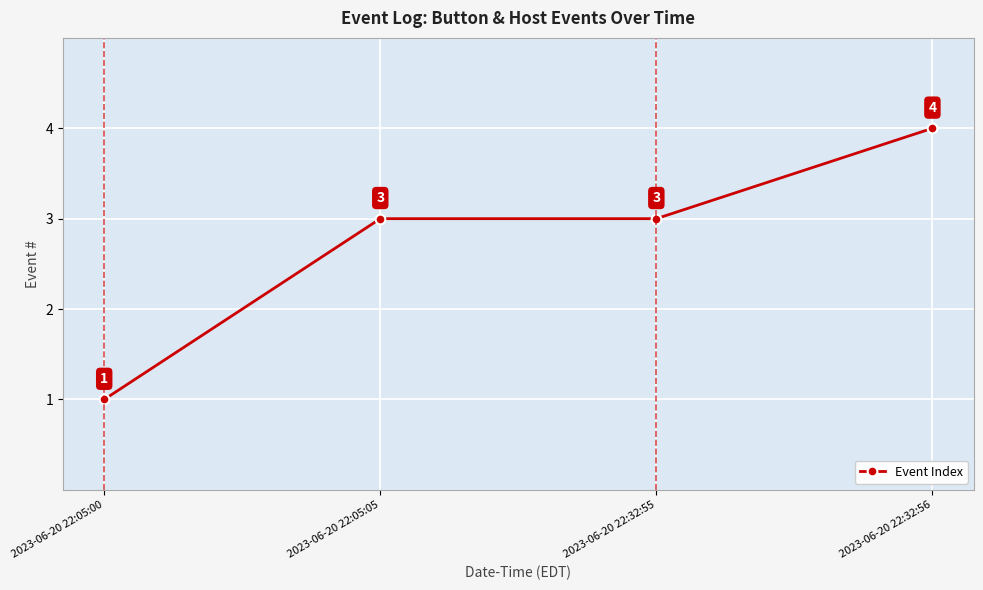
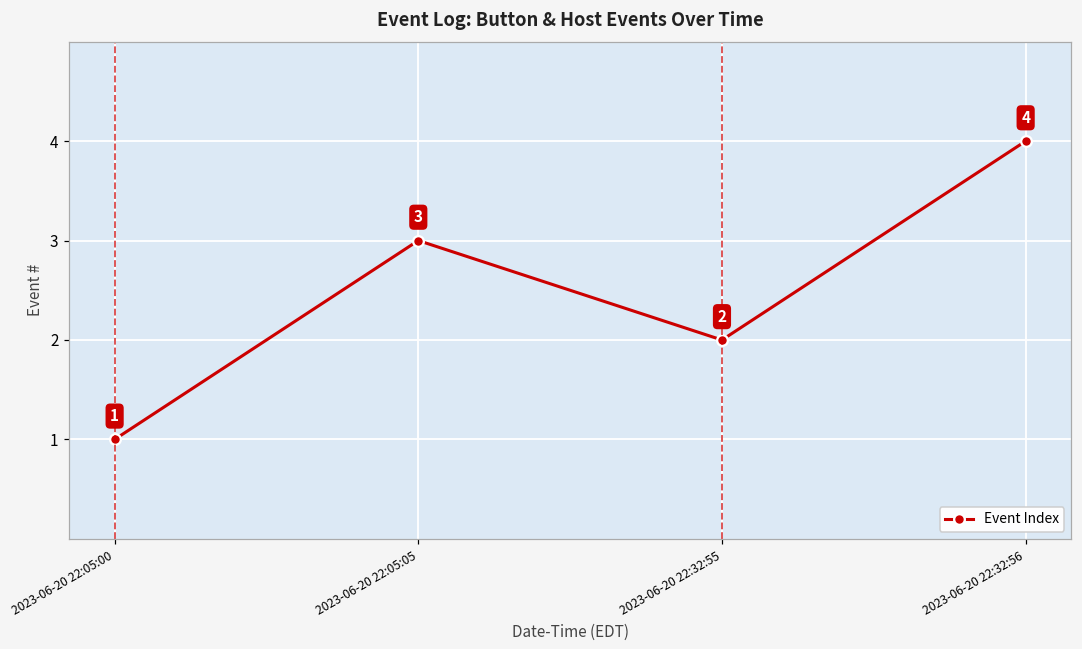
  {
-   "2023-06-20 22:32:55": 3
+   "2023-06-20 22:32:55": 2
  }
